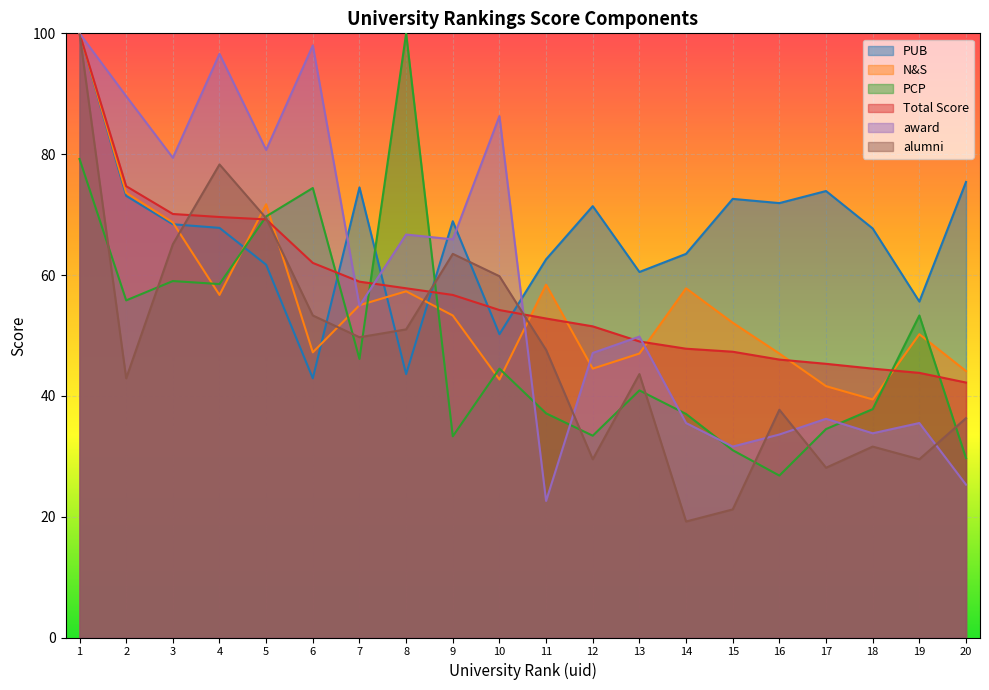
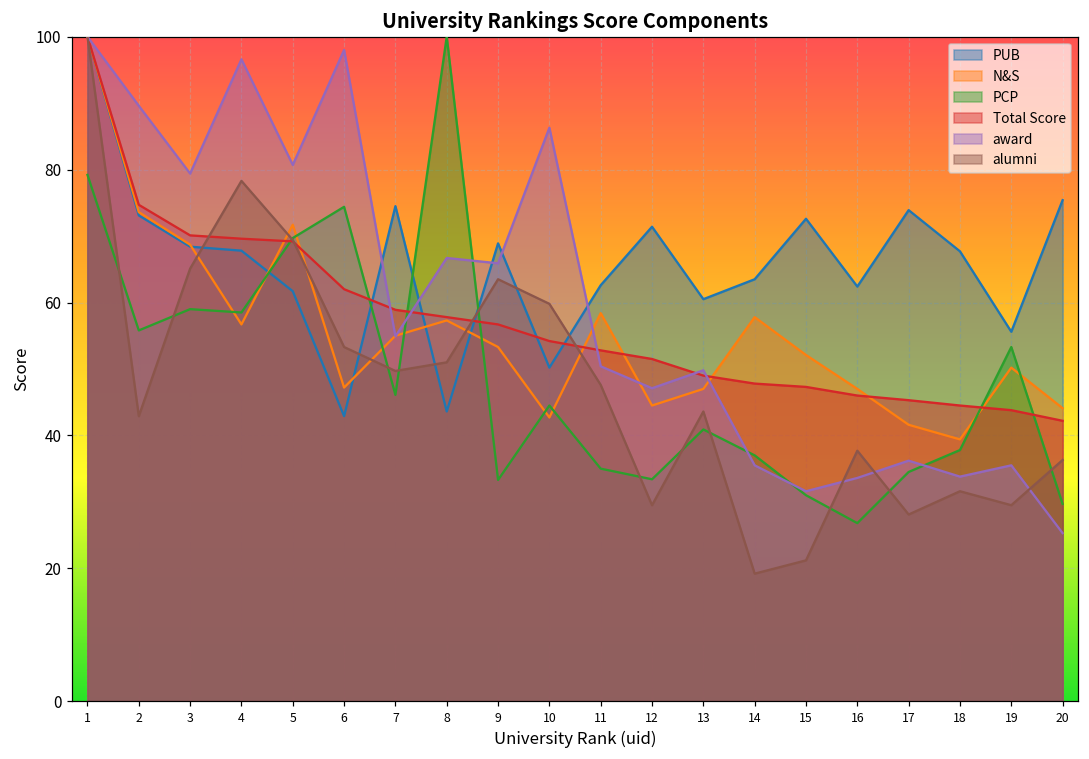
  {
    "PUB": {
      "2": 73,
      "4": 68,
      "5": 62,
      "6": 43,
      "7": 75,
      "8": 44,
      "9": 69,
      "10": 50,
      "11": 63,
      "12": 71,
      "13": 61,
      "14": 64,
      "15": 73,
-     "16": 72,
+     "16": 62,
      "17": 74,
      "18": 68,
      "19": 56,
      "20": 75
    },
    "N&S": {
      "2": 74,
      "4": 57,
      "5": 72,
      "6": 47,
      "8": 57,
      "9": 53,
      "10": 43,
      "11": 58,
      "12": 45,
      "13": 47,
      "14": 58,
      "15": 52,
      "16": 47,
      "17": 42,
      "18": 39,
      "19": 50,
      "20": 44
    },
    "PCP": {
      "1": 79,
      "2": 56,
      "3": 59,
      "4": 59,
      "6": 74,
      "7": 46,
      "8": 100,
      "9": 33,
      "10": 45,
-     "11": 37,
+     "11": 35,
      "12": 33,
      "13": 41,
      "14": 37,
      "15": 31,
      "16": 27,
      "17": 35,
      "18": 38,
      "19": 53,
      "20": 30
    },
    "Total Score": {
      "2": 75,
      "3": 70,
      "4": 70,
      "6": 62,
      "7": 59,
      "8": 58,
      "9": 57,
      "10": 54,
      "11": 53,
      "12": 52,
      "13": 49,
      "14": 48,
      "15": 47,
      "16": 46,
      "17": 45,
      "18": 45,
      "19": 44,
      "20": 42
    },
    "award": {
      "2": 90,
      "3": 79,
      "4": 97,
      "5": 81,
      "6": 98,
      "8": 67,
      "9": 66,
      "10": 86,
-     "11": 23,
+     "11": 50,
      "12": 47,
      "13": 50,
      "14": 36,
      "15": 32,
      "16": 34,
      "17": 36,
      "18": 34,
      "19": 36,
      "20": 25
    },
    "alumni": {
      "2": 43,
      "3": 65,
      "4": 78,
      "6": 53,
      "7": 50,
      "8": 51,
      "9": 64,
      "10": 60,
      "11": 48,
      "12": 30,
      "13": 44,
      "14": 19,
      "15": 21,
      "16": 38,
      "17": 28,
      "18": 32,
      "19": 30,
      "20": 36
    }
  }
